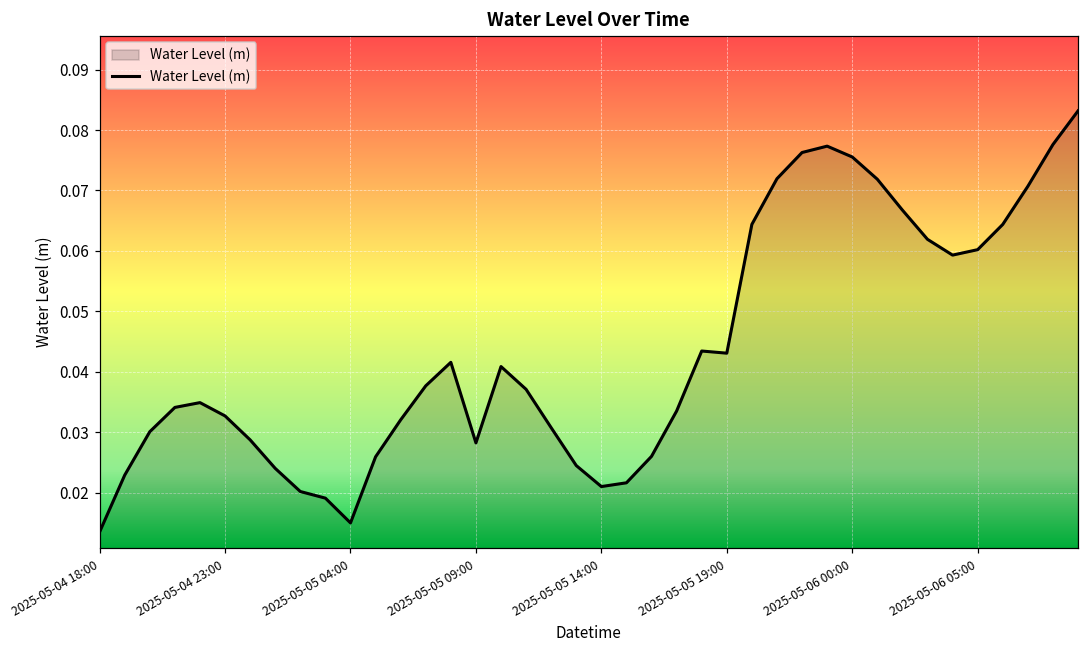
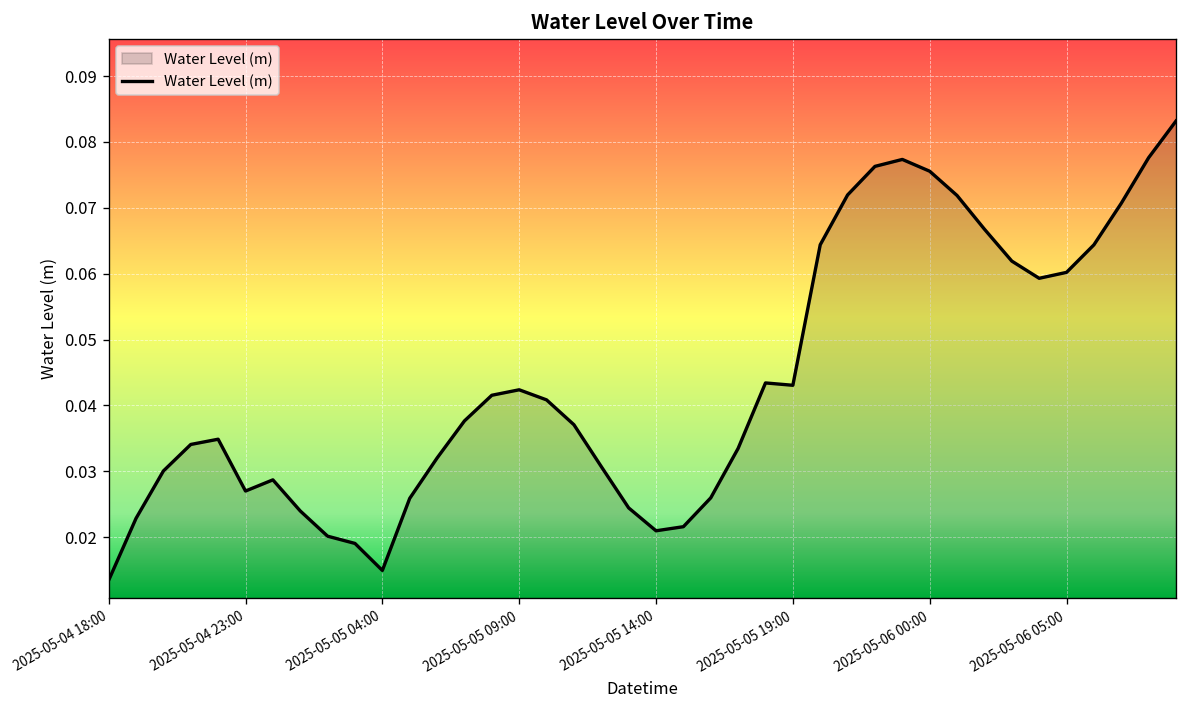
  {
    "2025-05-04 18:00": 0.013,
-   "2025-05-04 23:00": 0.033,
+   "2025-05-04 23:00": 0.027,
    "2025-05-05 04:00": 0.015,
-   "2025-05-05 09:00": 0.028,
+   "2025-05-05 09:00": 0.042,
    "2025-05-05 14:00": 0.021,
    "2025-05-05 19:00": 0.043,
    "2025-05-06 00:00": 0.076,
    "2025-05-06 05:00": 0.060
  }
